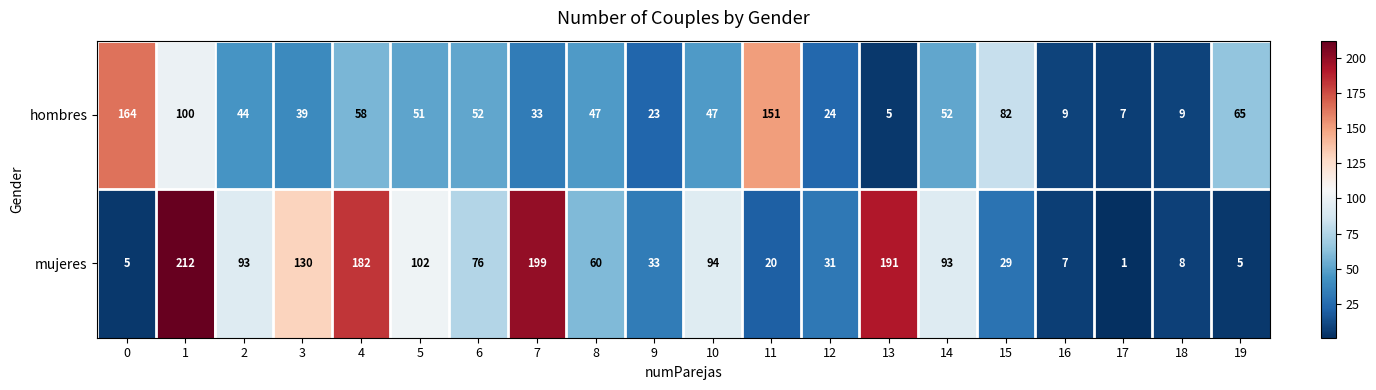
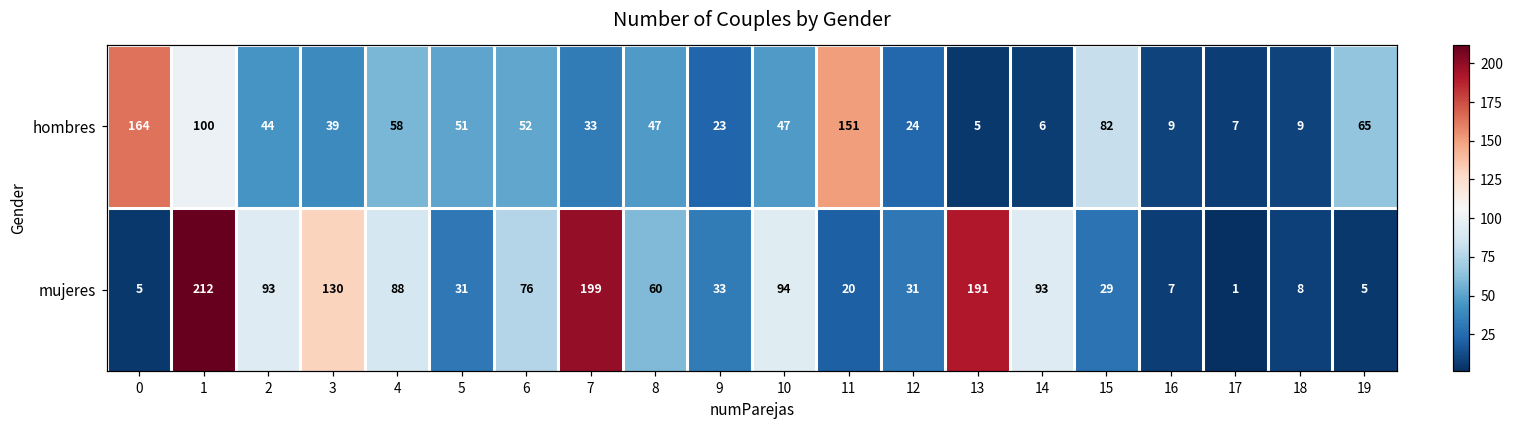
  {
    "hombres": {
      "0": 164,
      "1": 100,
      "2": 44,
      "3": 39,
      "4": 58,
      "5": 51,
      "6": 52,
      "7": 33,
      "8": 47,
      "9": 23,
      "10": 47,
      "11": 151,
      "12": 24,
      "13": 5,
-     "14": 52,
+     "14": 6,
      "15": 82,
      "16": 9,
      "17": 7,
      "18": 9,
      "19": 65
    },
    "mujeres": {
      "0": 5,
      "1": 212,
      "2": 93,
      "3": 130,
-     "4": 182,
-     "5": 102,
+     "4": 88,
+     "5": 31,
      "6": 76,
      "7": 199,
      "8": 60,
      "9": 33,
      "10": 94,
      "11": 20,
      "12": 31,
      "13": 191,
      "14": 93,
      "15": 29,
      "16": 7,
      "17": 1,
      "18": 8,
      "19": 5
    }
  }
